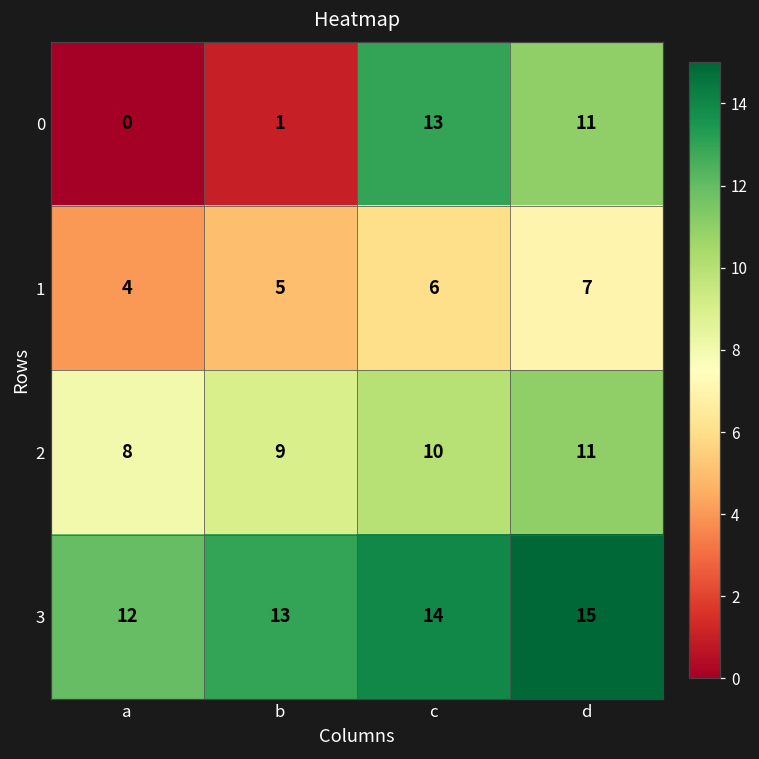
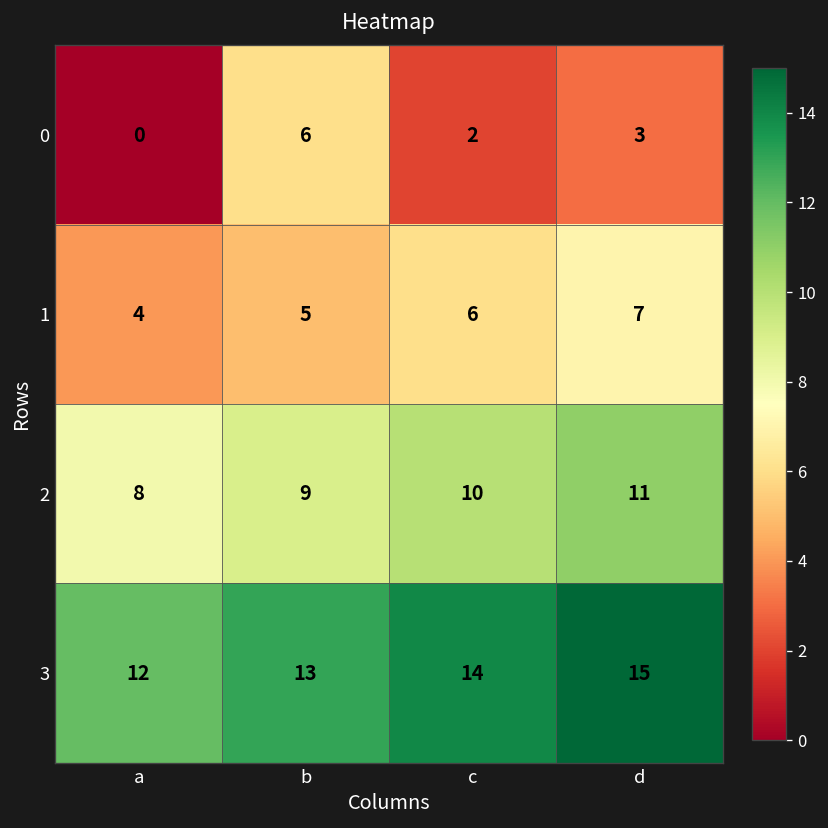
  {
    "0": {
      "a": 0,
-     "b": 1,
-     "c": 13,
-     "d": 11
+     "b": 6,
+     "c": 2,
+     "d": 3
    },
    "1": {
      "a": 4,
      "b": 5,
      "c": 6,
      "d": 7
    },
    "2": {
      "a": 8,
      "b": 9,
      "c": 10,
      "d": 11
    },
    "3": {
      "a": 12,
      "b": 13,
      "c": 14,
      "d": 15
    }
  }
